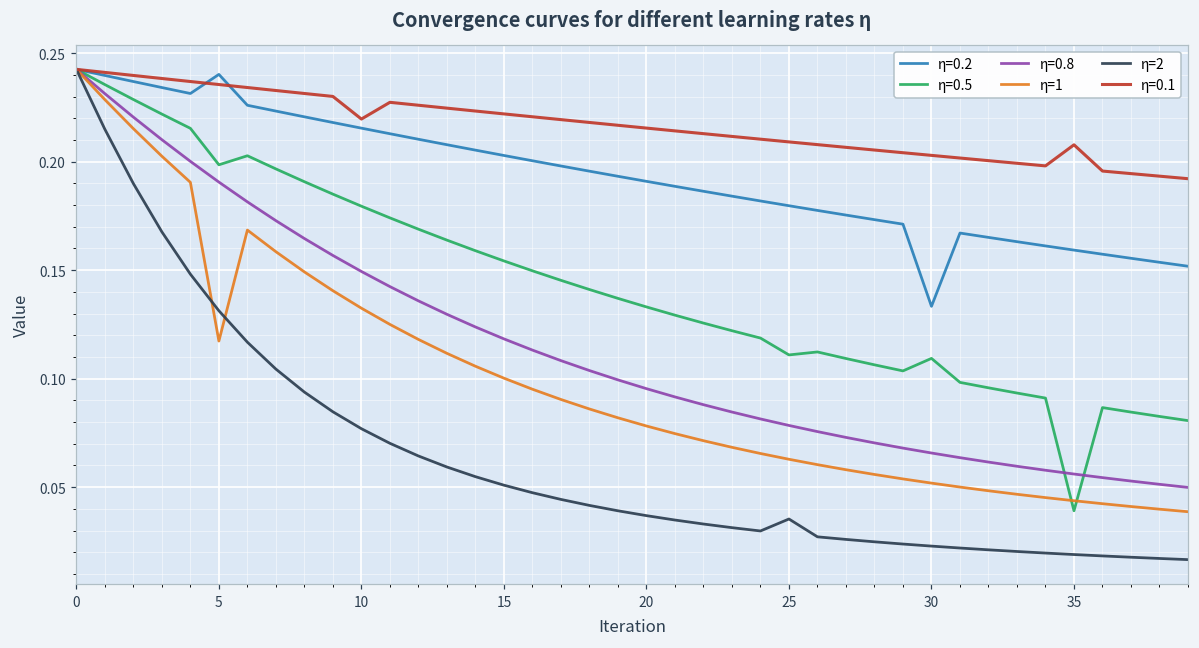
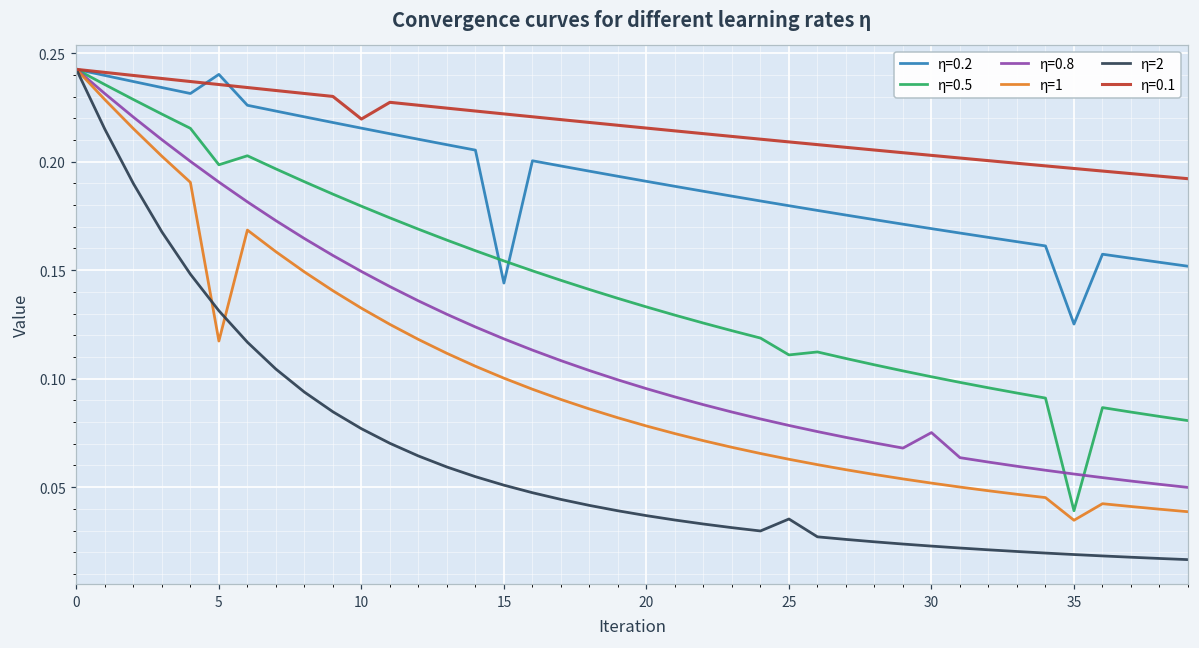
  {
    "η=0.2": {
      "5": 0.240,
      "10": 0.215,
-     "15": 0.203,
+     "15": 0.144,
      "20": 0.191,
      "25": 0.180,
-     "30": 0.133,
-     "35": 0.159
+     "30": 0.169,
+     "35": 0.125
    },
    "η=0.5": {
      "5": 0.199,
      "10": 0.179,
      "15": 0.154,
      "20": 0.133,
      "25": 0.111,
-     "30": 0.109,
+     "30": 0.101,
      "35": 0.039
    },
    "η=0.8": {
      "5": 0.191,
      "10": 0.149,
      "15": 0.118,
      "20": 0.095,
      "25": 0.078,
-     "30": 0.066,
+     "30": 0.075,
      "35": 0.056
    },
    "η=1": {
      "5": 0.117,
      "10": 0.132,
      "15": 0.100,
      "20": 0.078,
      "25": 0.063,
      "30": 0.052,
-     "35": 0.044
+     "35": 0.035
    },
    "η=2": {
      "5": 0.131,
      "10": 0.077,
      "15": 0.051,
      "20": 0.037,
      "25": 0.035,
      "30": 0.023,
      "35": 0.019
    },
    "η=0.1": {
      "5": 0.236,
      "10": 0.220,
      "15": 0.222,
      "20": 0.215,
      "25": 0.209,
      "30": 0.203,
-     "35": 0.208
+     "35": 0.197
    }
  }
